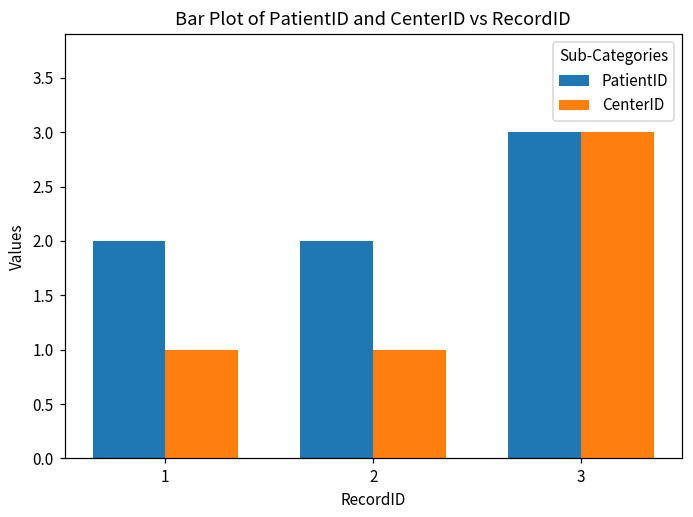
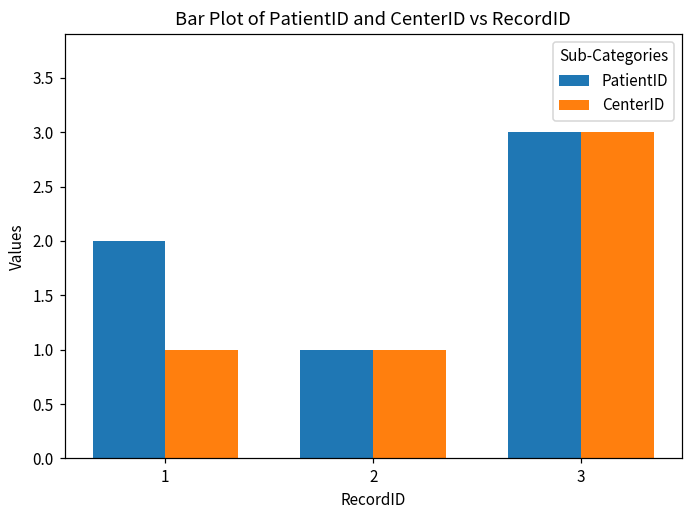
  {
    "PatientID": {
      "1": 2,
-     "2": 2,
+     "2": 1,
      "3": 3
    },
    "CenterID": {
      "1": 1,
      "2": 1,
      "3": 3
    }
  }
